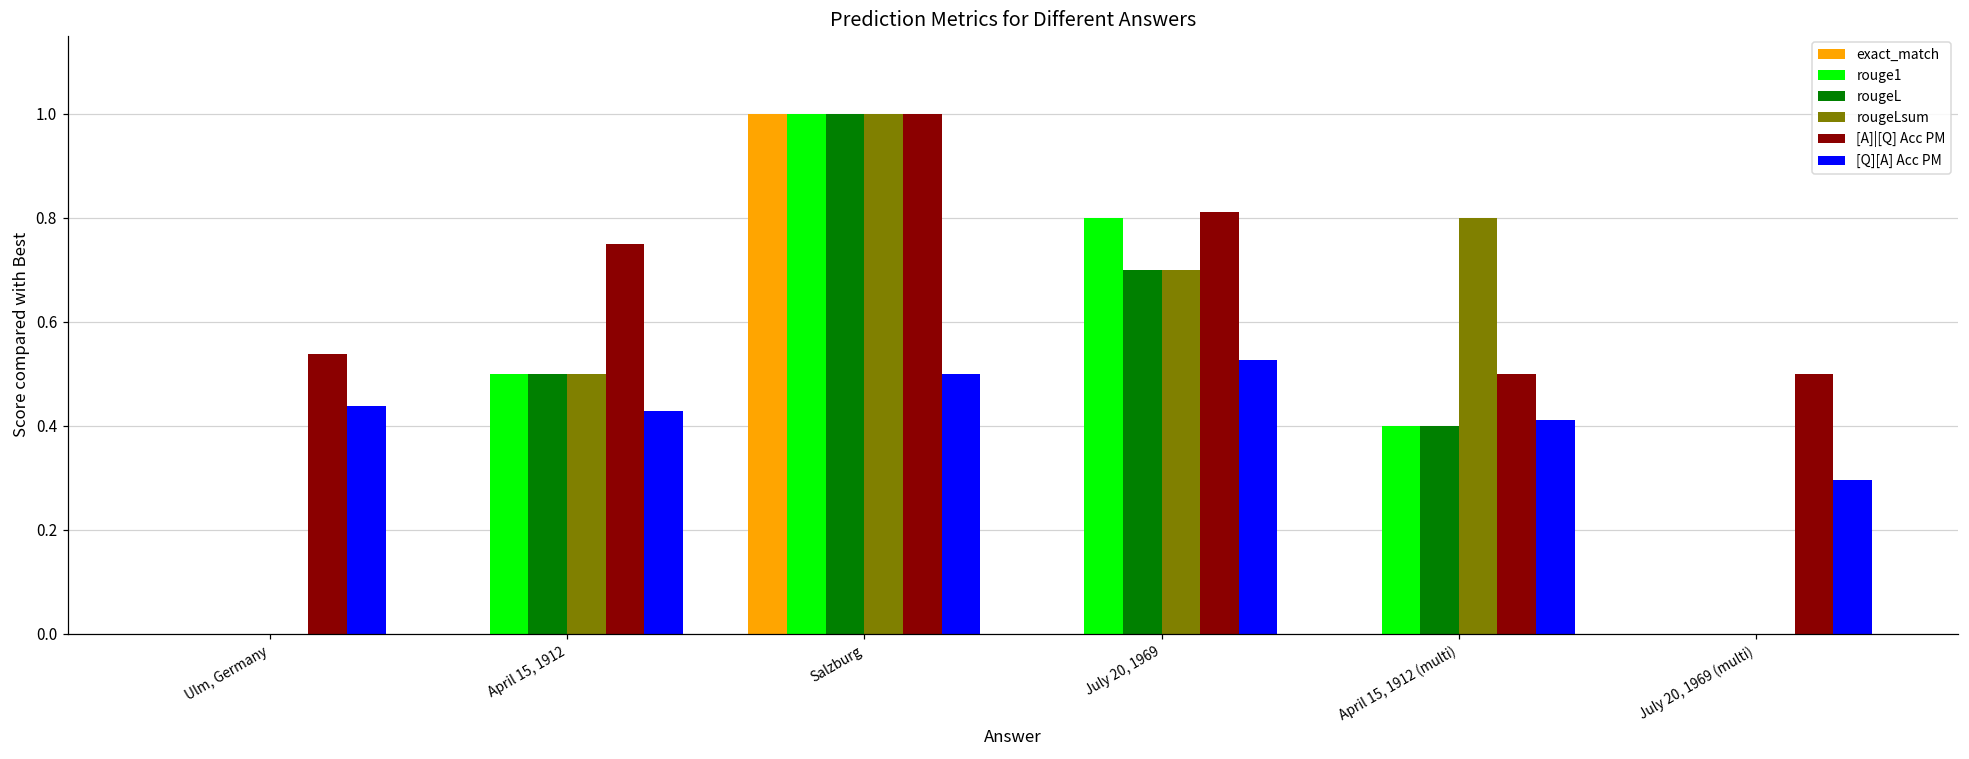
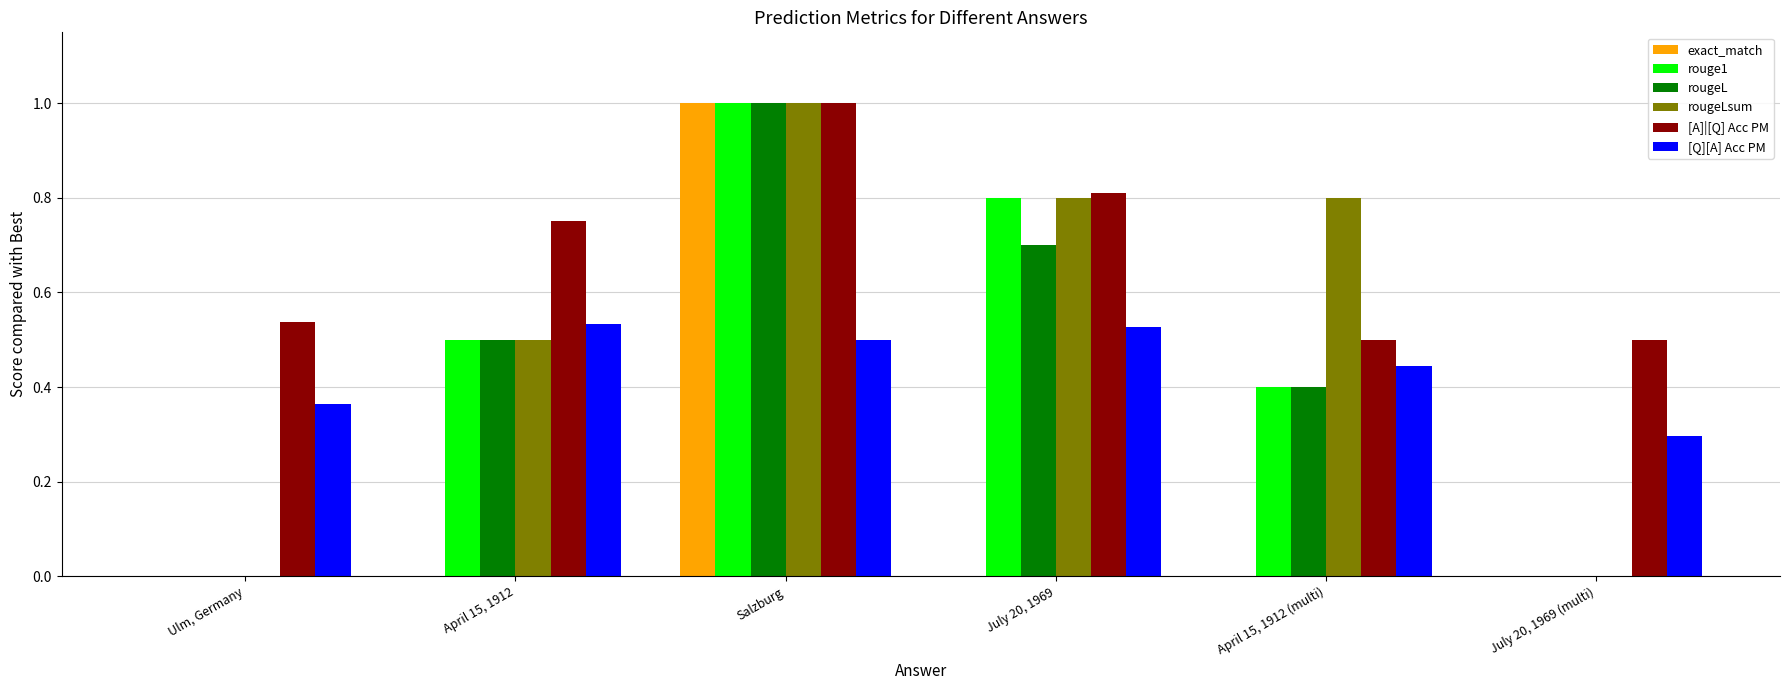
  {
    "exact_match": {
      "Ulm, Germany": 0.00,
      "April 15, 1912": 0.00,
      "Salzburg": 1.00,
      "July 20, 1969": 0.00,
      "April 15, 1912 (multi)": 0.00,
      "July 20, 1969 (multi)": 0.00
    },
    "rouge1": {
      "Ulm, Germany": 0.00,
      "April 15, 1912": 0.50,
      "Salzburg": 1.00,
      "July 20, 1969": 0.80,
      "April 15, 1912 (multi)": 0.40,
      "July 20, 1969 (multi)": 0.00
    },
    "rougeL": {
      "Ulm, Germany": 0.00,
      "April 15, 1912": 0.50,
      "Salzburg": 1.00,
      "July 20, 1969": 0.70,
      "April 15, 1912 (multi)": 0.40,
      "July 20, 1969 (multi)": 0.00
    },
    "rougeLsum": {
      "Ulm, Germany": 0.0,
      "April 15, 1912": 0.5,
      "Salzburg": 1.0,
-     "July 20, 1969": 0.7,
+     "July 20, 1969": 0.8,
      "April 15, 1912 (multi)": 0.8,
      "July 20, 1969 (multi)": 0.0
    },
    "[A]|[Q] Acc PM": {
      "Ulm, Germany": 0.54,
      "April 15, 1912": 0.75,
      "Salzburg": 1.00,
      "July 20, 1969": 0.81,
      "April 15, 1912 (multi)": 0.50,
      "July 20, 1969 (multi)": 0.50
    },
    "[Q][A] Acc PM": {
-     "Ulm, Germany": 0.44,
-     "April 15, 1912": 0.43,
+     "Ulm, Germany": 0.36,
+     "April 15, 1912": 0.53,
      "Salzburg": 0.50,
      "July 20, 1969": 0.53,
-     "April 15, 1912 (multi)": 0.41,
+     "April 15, 1912 (multi)": 0.44,
      "July 20, 1969 (multi)": 0.30
    }
  }
